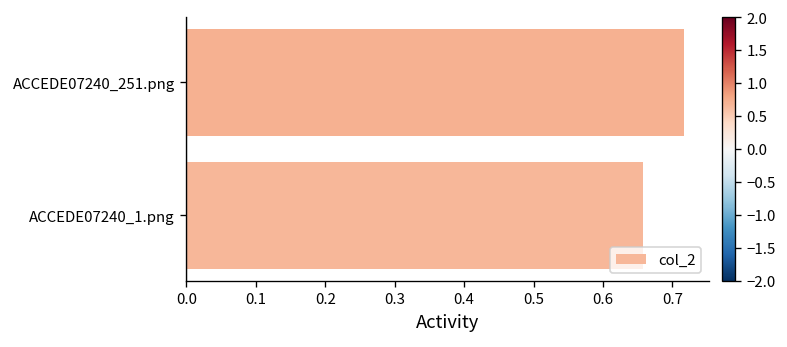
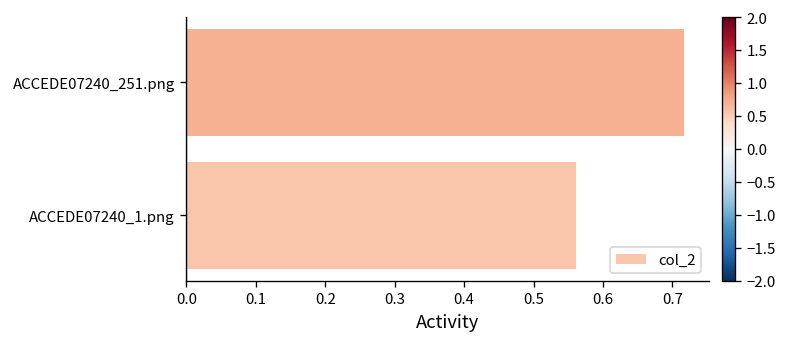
  {
    "ACCEDE07240_251.png": 0.72,
-   "ACCEDE07240_1.png": 0.66
+   "ACCEDE07240_1.png": 0.56
  }
